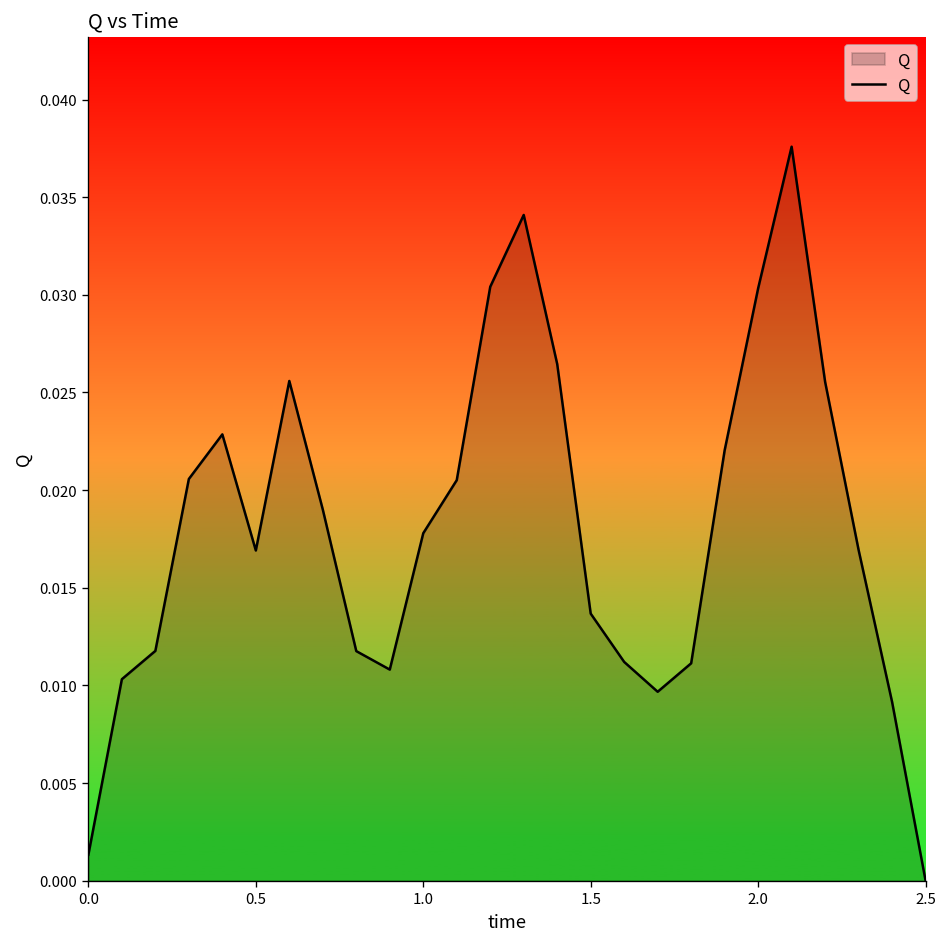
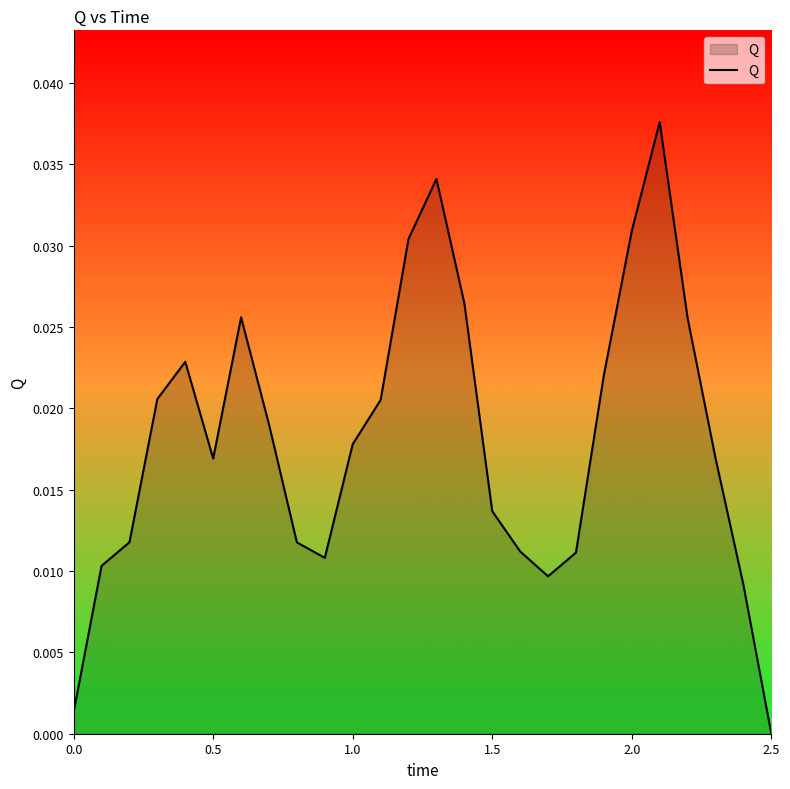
  {
    "0.0": 0.0013,
    "0.5": 0.0169,
    "1.0": 0.0178,
    "1.5": 0.0137,
-   "2.0": 0.0303,
+   "2.0": 0.0309,
    "2.5": 0.0000
  }
